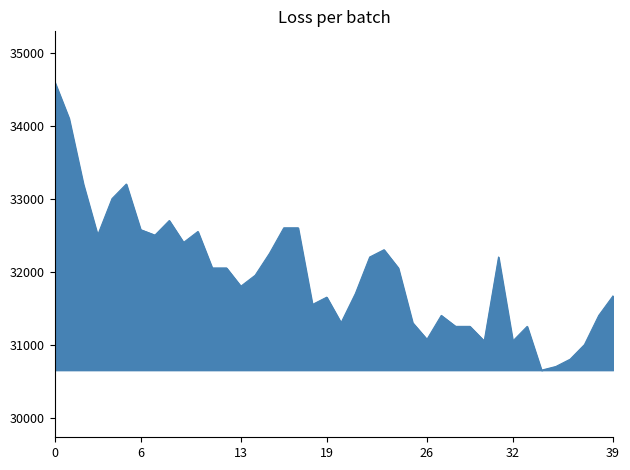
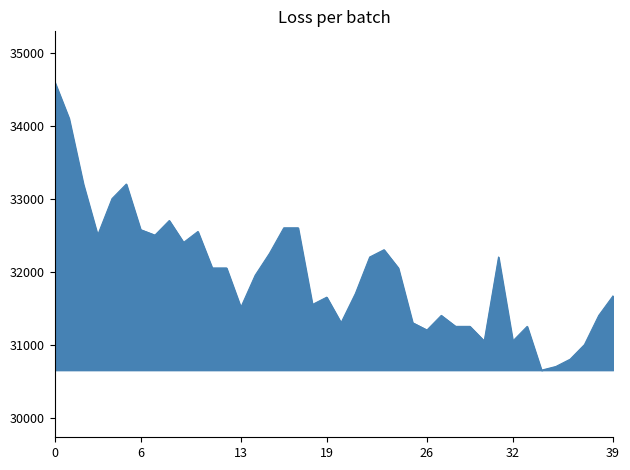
  {
    "0": 34600,
    "6": 32600,
-   "13": 31800,
+   "13": 31500,
    "19": 31700,
-   "26": 31100,
+   "26": 31200,
    "32": 31100,
    "39": 31700
  }
